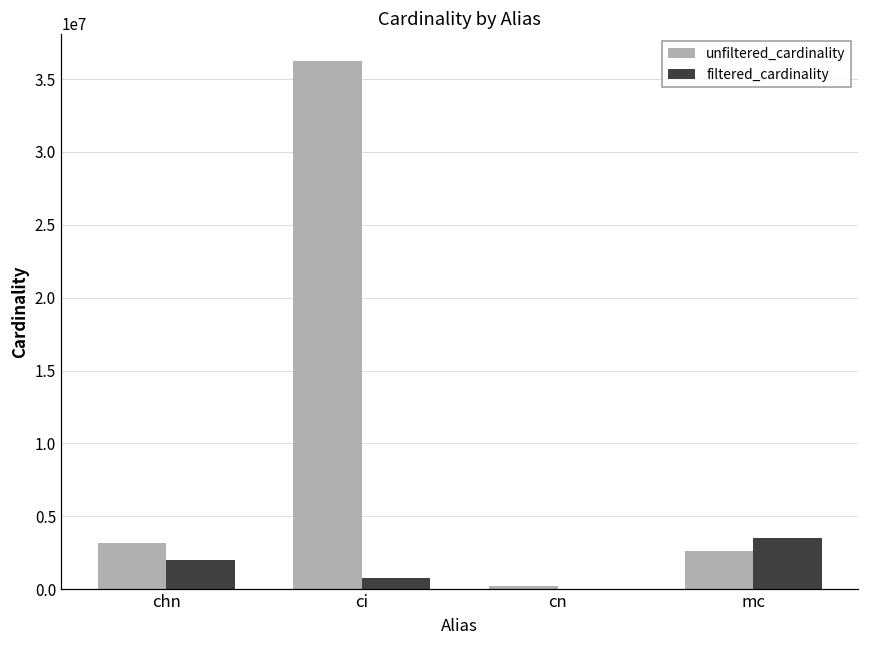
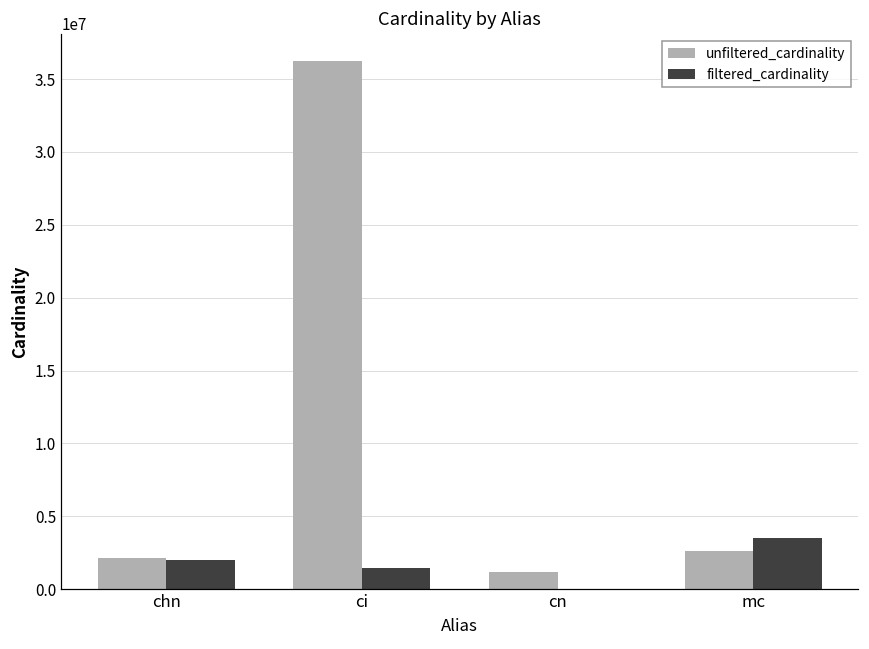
  {
    "unfiltered_cardinality": {
-     "chn": 3100000,
+     "chn": 2100000,
      "ci": 36200000,
-     "cn": 200000,
+     "cn": 1100000,
      "mc": 2600000
    },
    "filtered_cardinality": {
      "chn": 2000000,
-     "ci": 700000,
+     "ci": 1400000,
      "mc": 3500000
    }
  }
